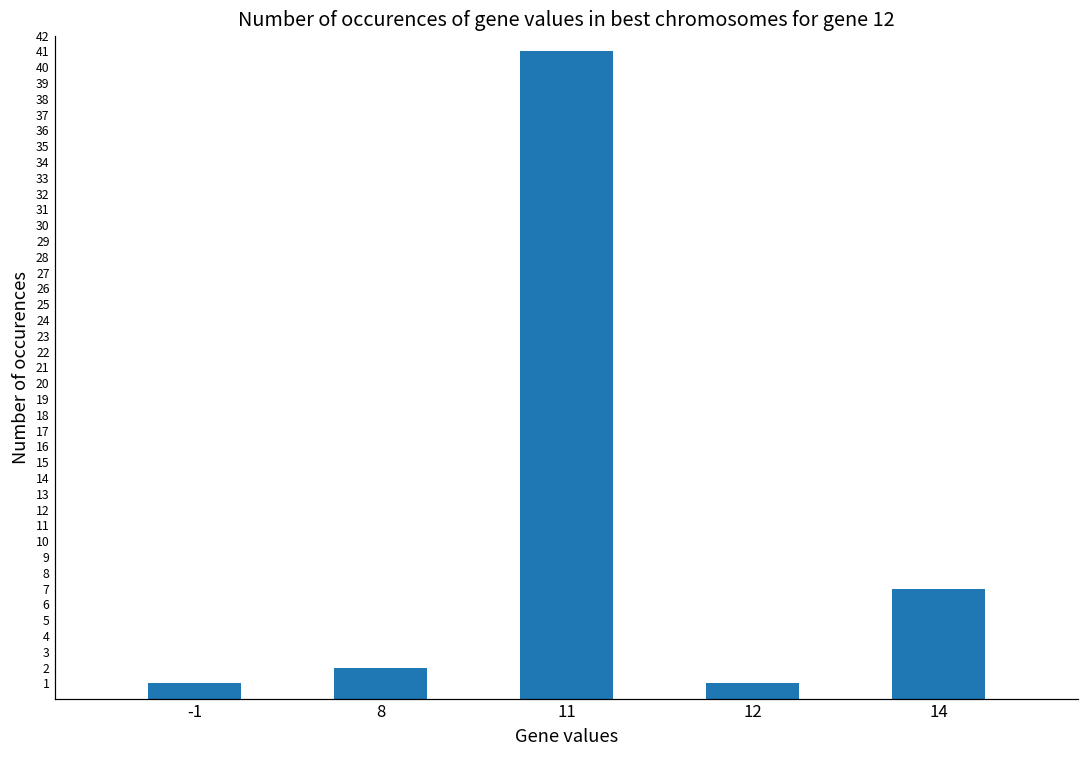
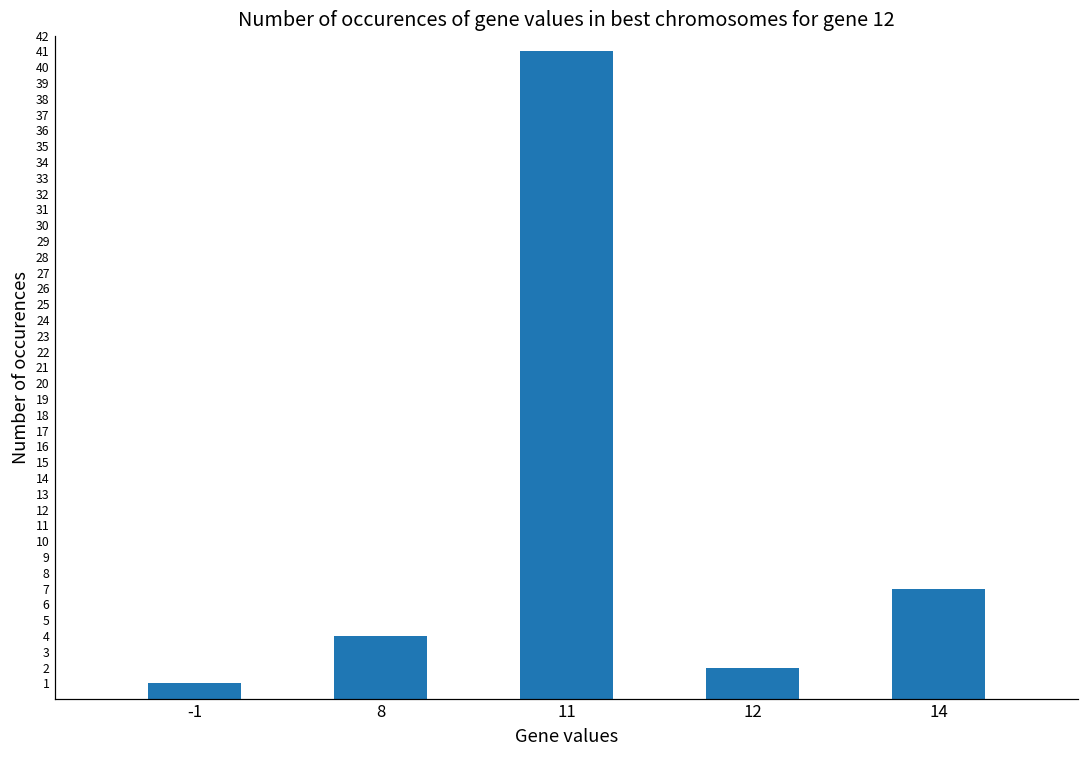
  {
    "-1": 1,
-   "8": 2,
+   "8": 4,
    "11": 41,
-   "12": 1,
+   "12": 2,
    "14": 7
  }
